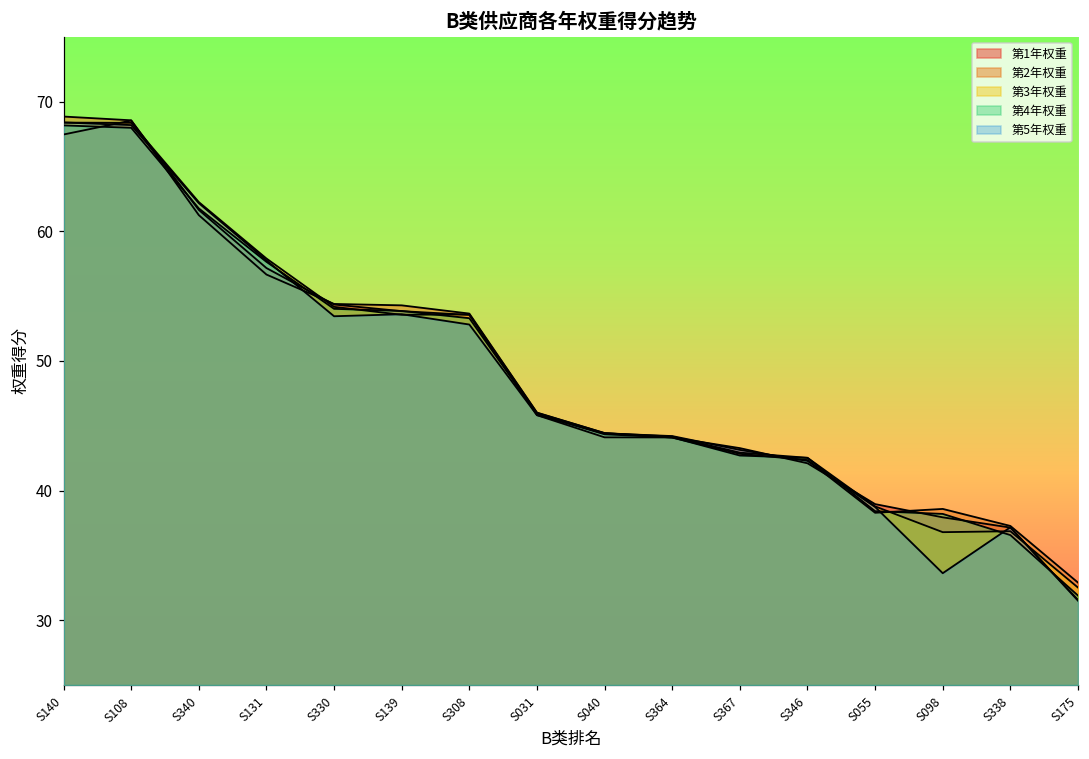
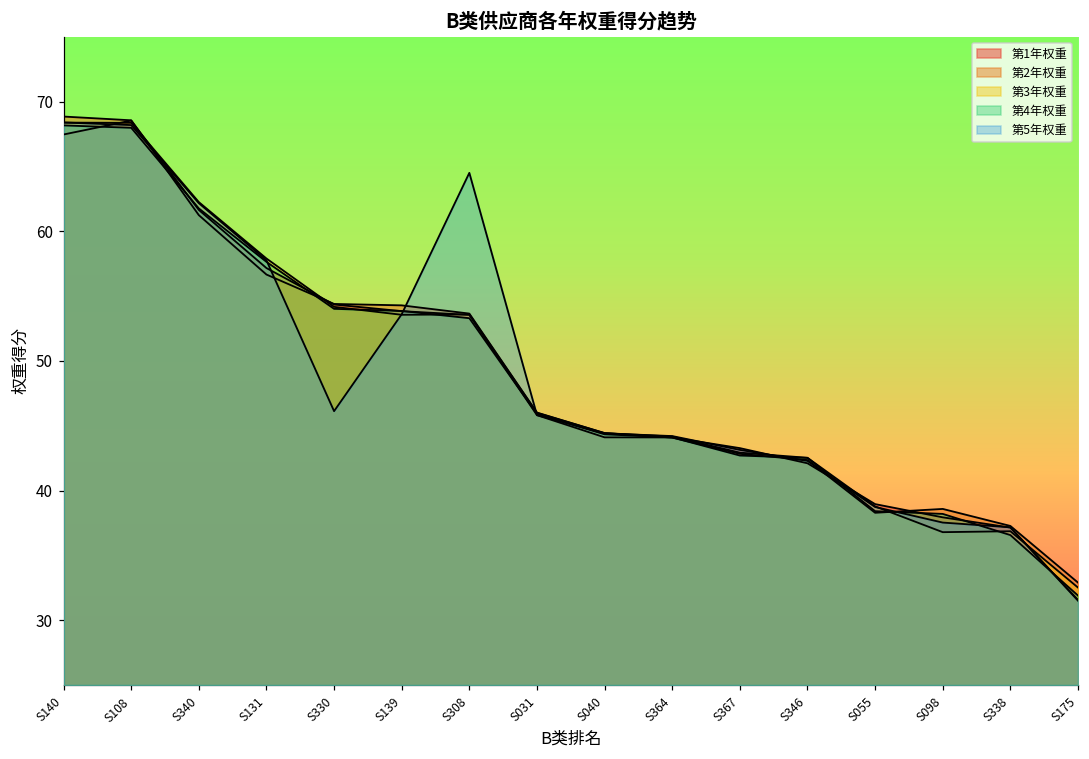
  {
    "第4年权重": {
      "S308": 53.3,
      "S098": 38.2,
      "S338": 36.6,
      "S175": 31.9
    },
    "第5年权重": {
-     "S330": 53.4,
-     "S308": 52.8,
-     "S098": 33.6
+     "S330": 46.1,
+     "S308": 64.5,
+     "S098": 37.5
    }
  }
